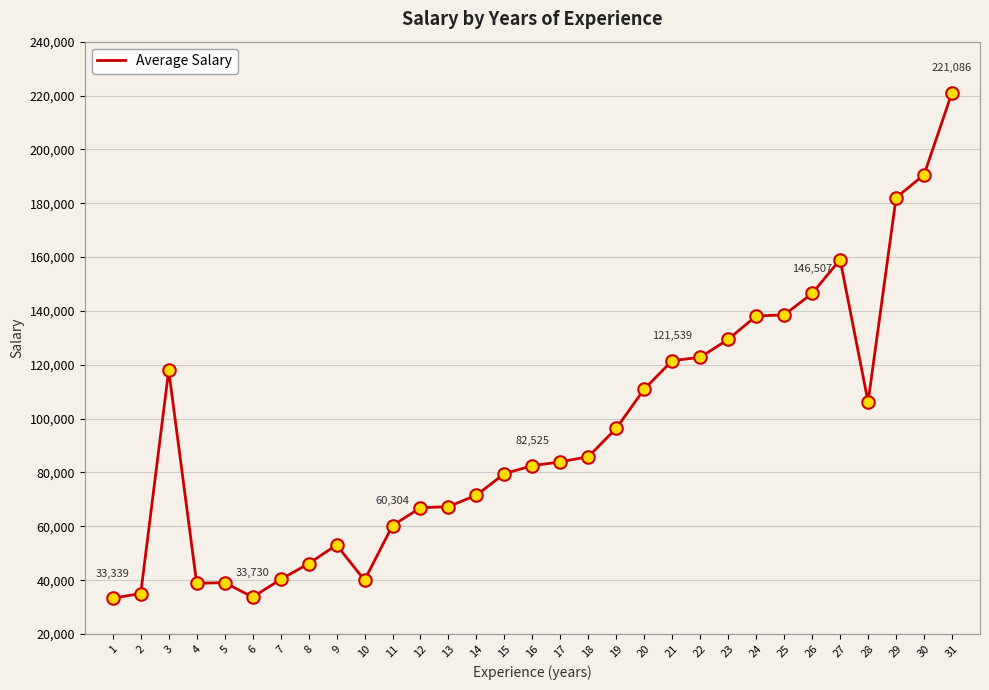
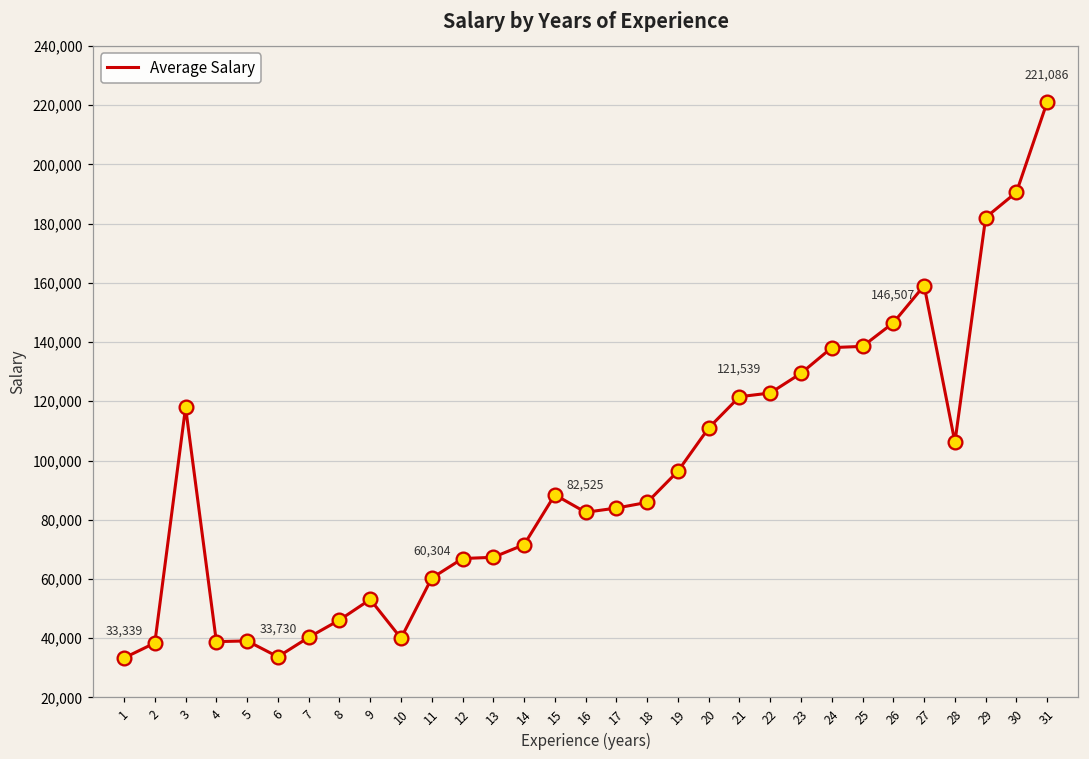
  {
-   "2": "35,000",
+   "2": "38,000",
    "3": "118,000",
    "4": "39,000",
    "5": "39,000",
    "8": "46,000",
    "9": "53,000",
    "10": "40,000",
    "13": "67,000",
    "14": "72,000",
-   "15": "80,000",
+   "15": "88,000",
    "18": "86,000",
    "19": "96,000",
    "20": "111,000",
    "23": "129,000",
    "24": "138,000",
    "25": "139,000",
    "28": "106,000",
    "29": "182,000",
    "30": "191,000"
  }
